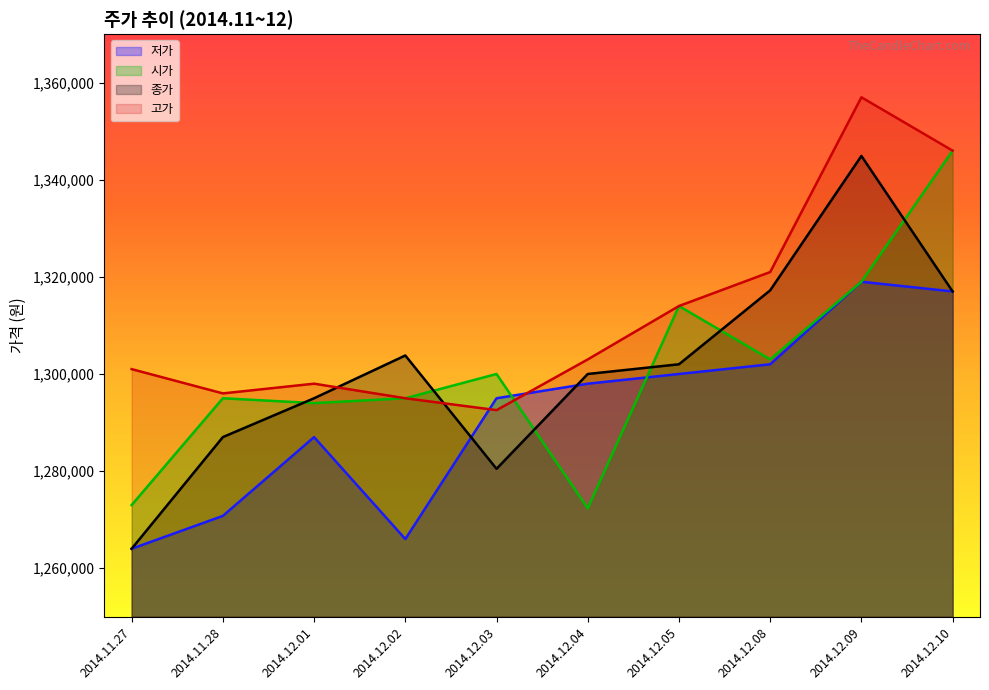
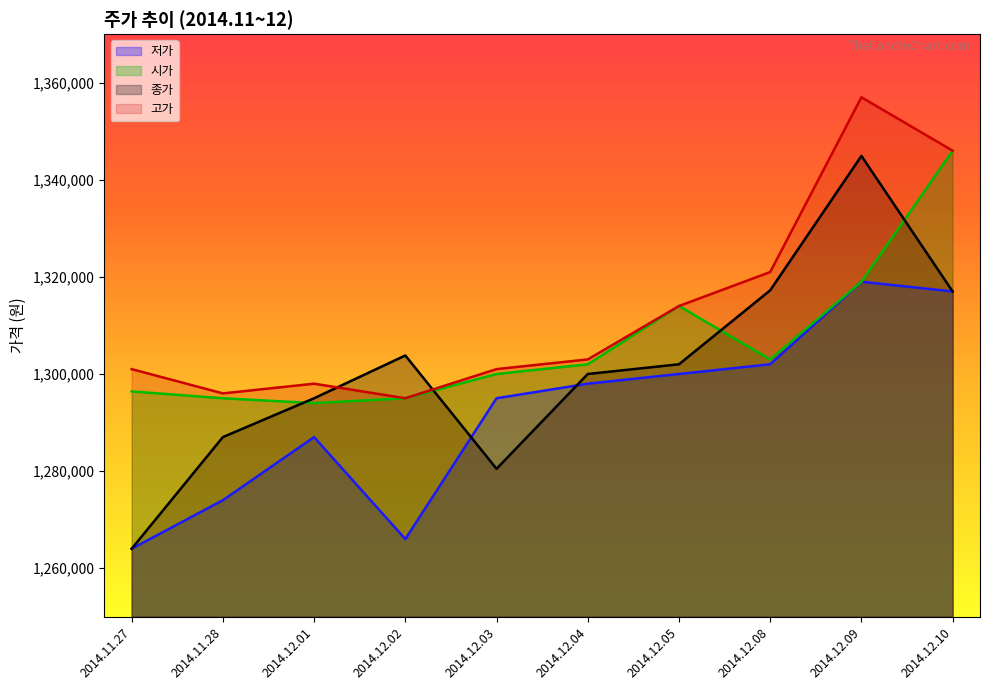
  {
    "저가": {
-     "2014.11.28": "1,271,000",
+     "2014.11.28": "1,274,000",
      "2014.12.01": "1,287,000",
      "2014.12.02": "1,266,000",
      "2014.12.03": "1,295,000",
      "2014.12.04": "1,298,000",
      "2014.12.05": "1,300,000",
      "2014.12.08": "1,302,000"
    },
    "시가": {
-     "2014.11.27": "1,273,000",
+     "2014.11.27": "1,296,000",
      "2014.11.28": "1,295,000",
      "2014.12.01": "1,294,000",
      "2014.12.03": "1,300,000",
-     "2014.12.04": "1,272,000",
+     "2014.12.04": "1,302,000",
      "2014.12.08": "1,303,000"
    },
    "종가": {
      "2014.11.28": "1,287,000",
      "2014.12.01": "1,295,000",
      "2014.12.02": "1,304,000",
      "2014.12.03": "1,280,000",
      "2014.12.04": "1,300,000",
      "2014.12.05": "1,302,000",
      "2014.12.08": "1,317,000",
      "2014.12.09": "1,345,000"
    },
    "고가": {
      "2014.11.27": "1,301,000",
      "2014.11.28": "1,296,000",
      "2014.12.01": "1,298,000",
-     "2014.12.03": "1,293,000",
+     "2014.12.03": "1,301,000",
      "2014.12.04": "1,303,000",
      "2014.12.08": "1,321,000",
      "2014.12.09": "1,357,000"
    }
  }
